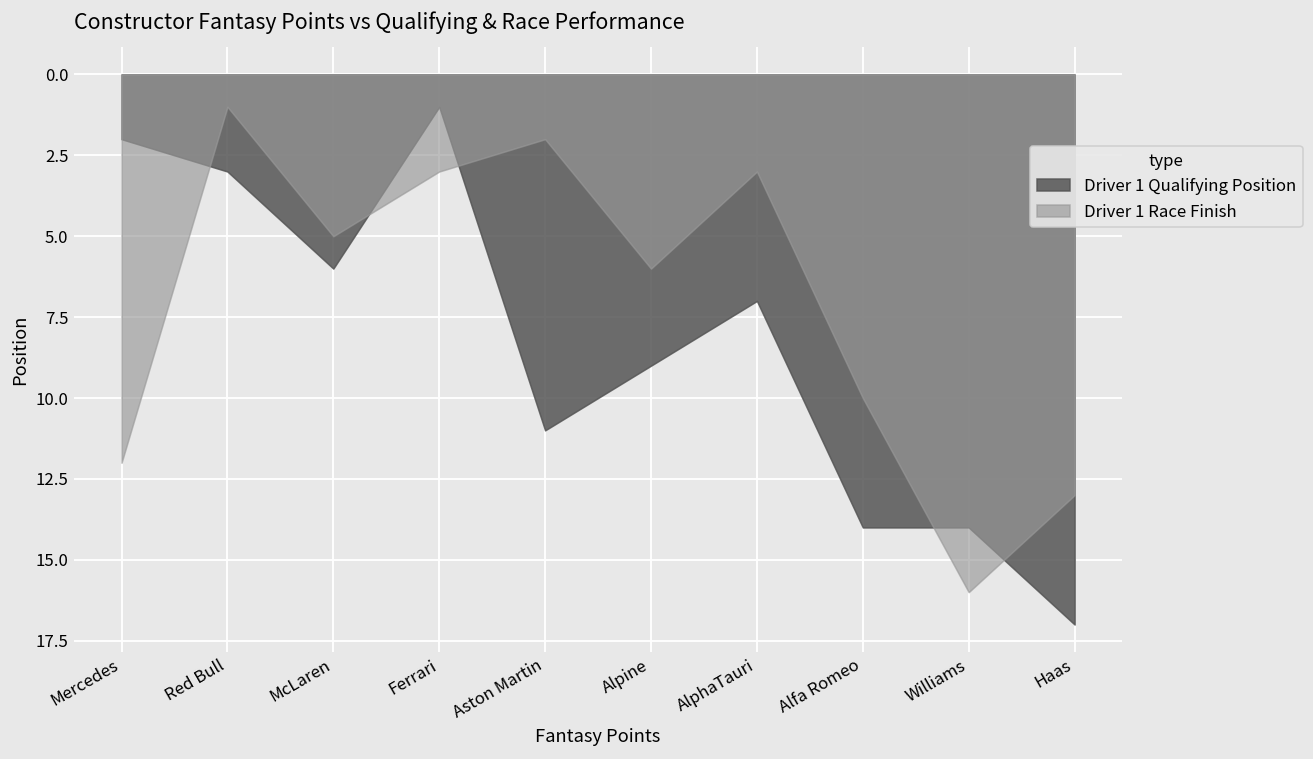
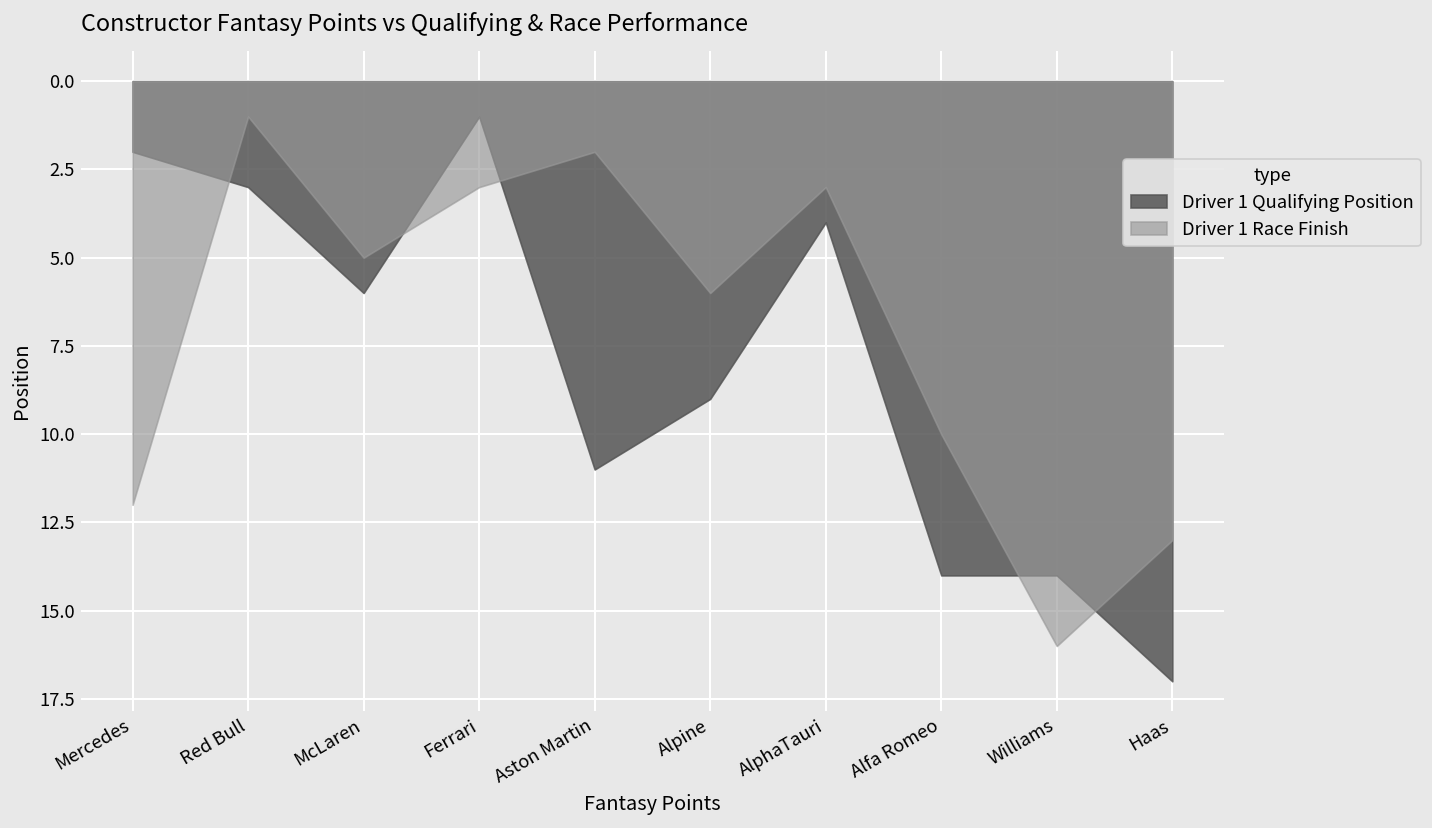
  {
    "Driver 1 Qualifying Position": {
      "Mercedes": 2,
      "Red Bull": 3,
      "McLaren": 6,
      "Ferrari": 1,
      "Aston Martin": 11,
      "Alpine": 9,
-     "AlphaTauri": 7,
+     "AlphaTauri": 4,
      "Alfa Romeo": 14,
      "Williams": 14,
      "Haas": 17
    },
    "Driver 1 Race Finish": {
      "Mercedes": 12,
      "Red Bull": 1,
      "McLaren": 5,
      "Ferrari": 3,
      "Aston Martin": 2,
      "Alpine": 6,
      "AlphaTauri": 3,
      "Alfa Romeo": 10,
      "Williams": 16,
      "Haas": 13
    }
  }
